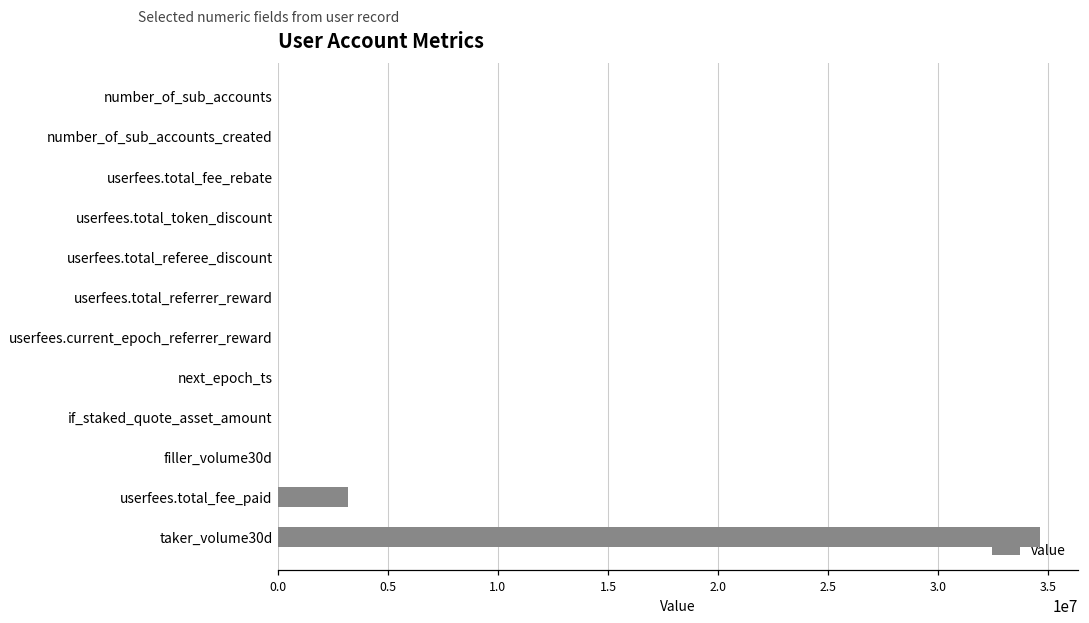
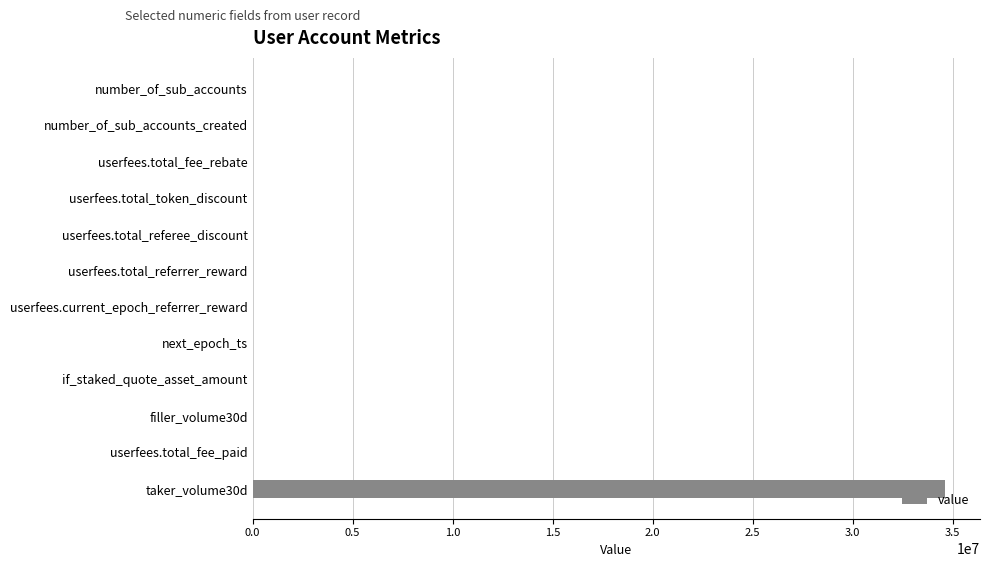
  {
    "userfees.total_fee_rebate": 0,
    "userfees.total_token_discount": 0,
    "userfees.total_referee_discount": 0,
    "userfees.total_referrer_reward": 0,
    "userfees.current_epoch_referrer_reward": 0,
    "next_epoch_ts": 0,
    "if_staked_quote_asset_amount": 0,
    "filler_volume30d": 0,
-   "userfees.total_fee_paid": 3200000,
+   "userfees.total_fee_paid": 0,
    "taker_volume30d": 34600000
  }
